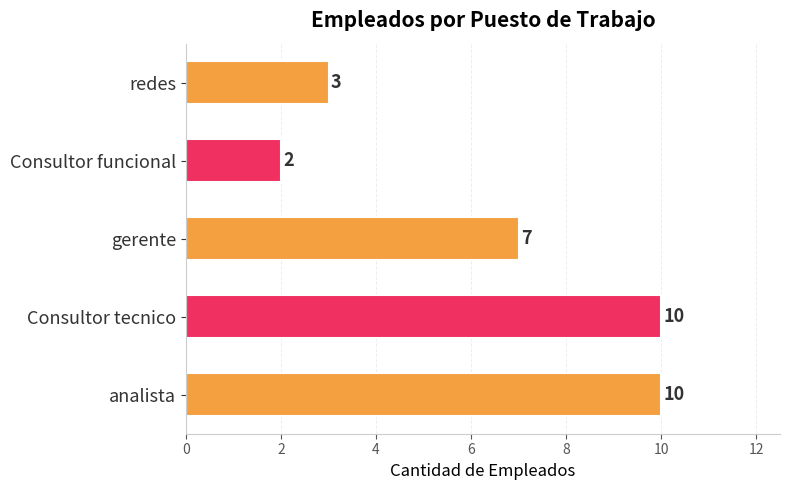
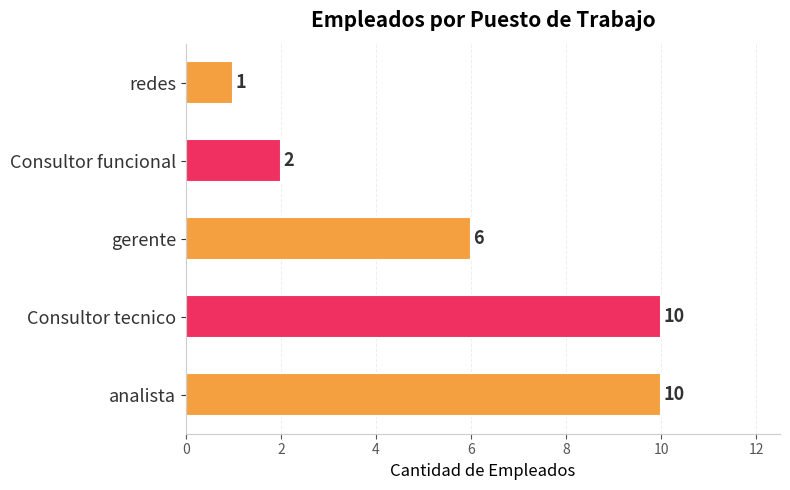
  {
-   "redes": 3,
+   "redes": 1,
    "Consultor funcional": 2,
-   "gerente": 7,
+   "gerente": 6,
    "Consultor tecnico": 10,
    "analista": 10
  }
